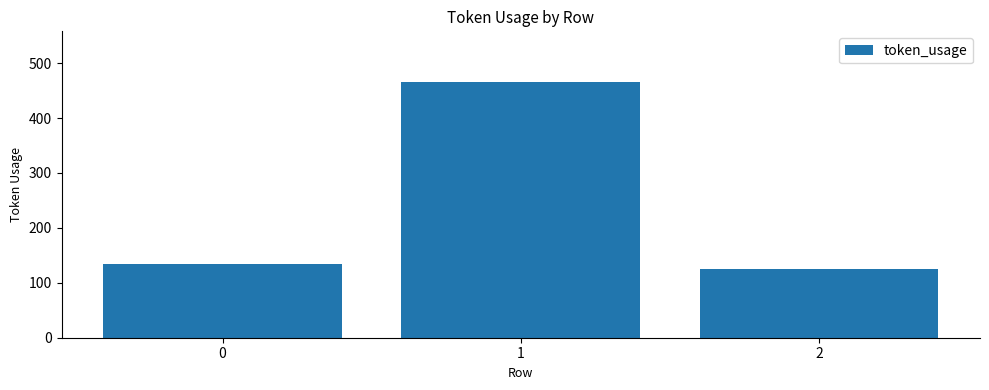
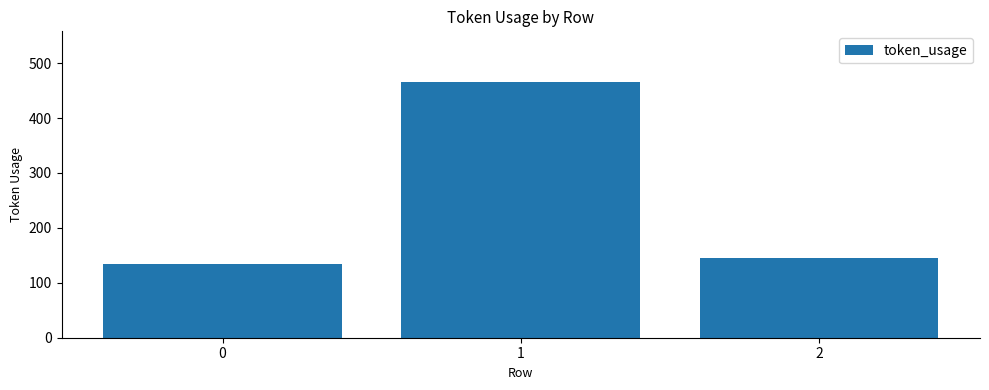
  {
    "0": 130,
    "1": 470,
-   "2": 130
+   "2": 150
  }
